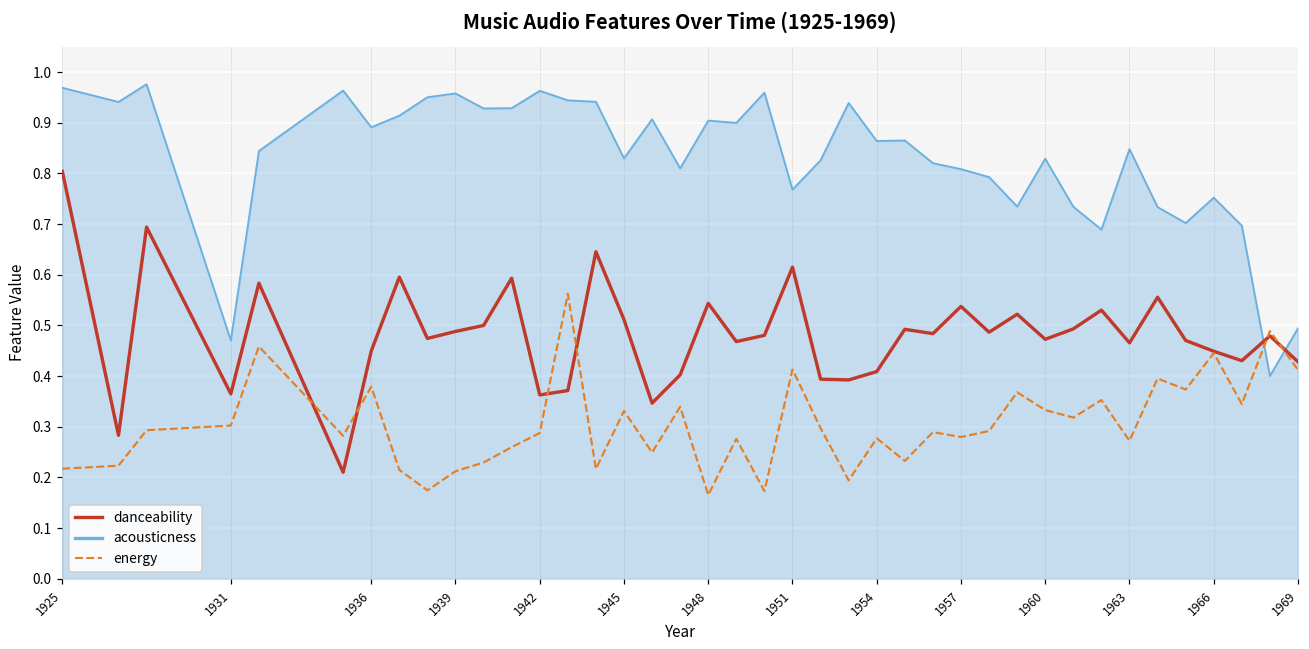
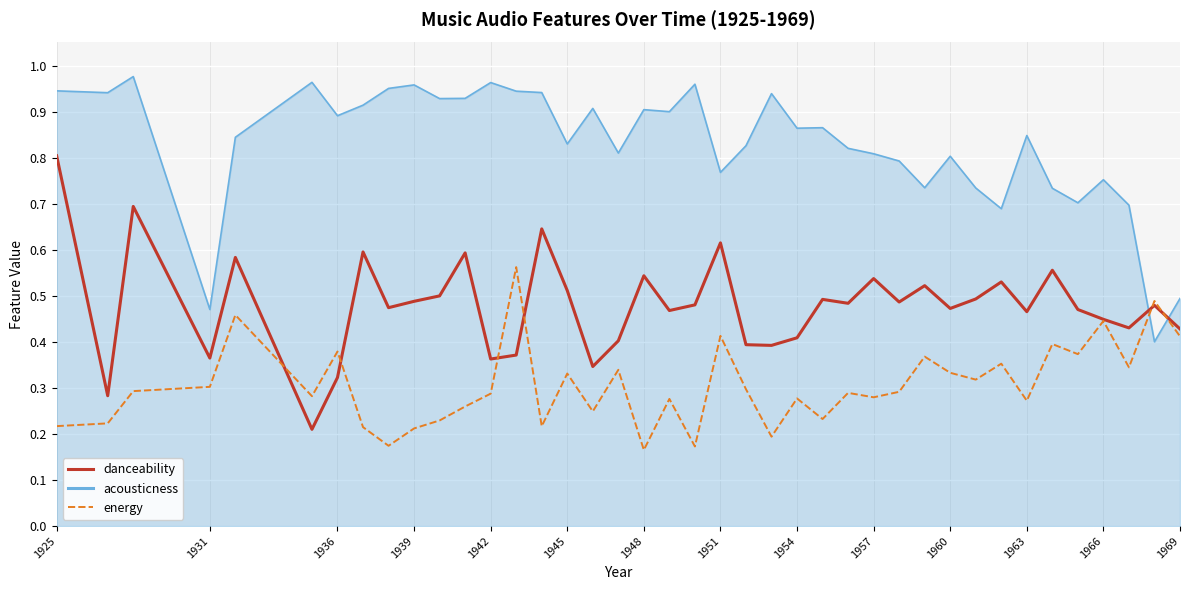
  {
    "acousticness": {
-     "1925": 0.97,
+     "1925": 0.95,
      "1931": 0.47,
      "1936": 0.89,
      "1939": 0.96,
      "1942": 0.96,
      "1945": 0.83,
      "1948": 0.90,
      "1951": 0.77,
      "1954": 0.86,
      "1957": 0.81,
-     "1960": 0.83,
+     "1960": 0.80,
      "1963": 0.85,
      "1966": 0.75,
      "1969": 0.49
    },
    "danceability": {
      "1925": 0.80,
      "1931": 0.36,
-     "1936": 0.45,
+     "1936": 0.32,
      "1939": 0.49,
      "1942": 0.36,
      "1945": 0.51,
      "1948": 0.54,
      "1951": 0.61,
      "1954": 0.41,
      "1957": 0.54,
      "1960": 0.47,
      "1963": 0.47,
      "1969": 0.43
    },
    "energy": {
      "1925": 0.22,
      "1931": 0.30,
      "1936": 0.38,
      "1939": 0.21,
      "1942": 0.29,
      "1945": 0.33,
      "1948": 0.17,
      "1951": 0.41,
      "1954": 0.28,
      "1957": 0.28,
      "1960": 0.33,
      "1963": 0.27,
      "1969": 0.41
    }
  }
